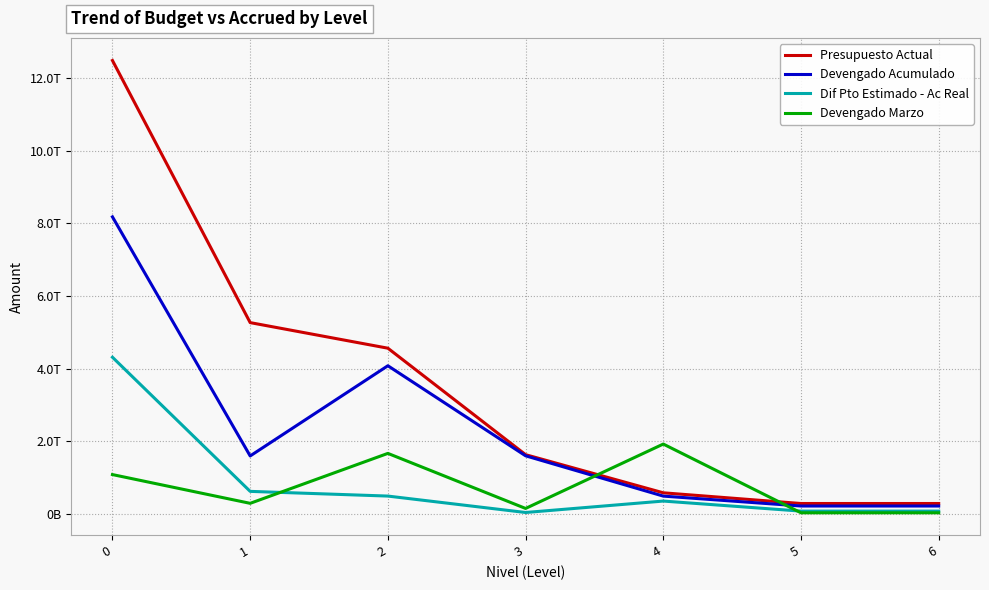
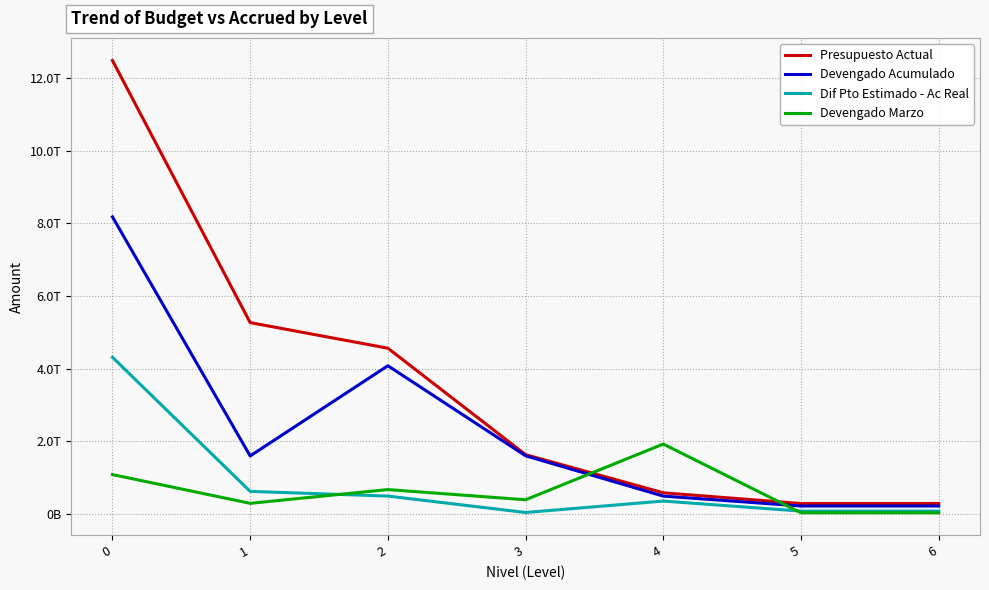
  {
    "Presupuesto Actual": {
      "0": "12.5T",
      "1": "5.3T",
      "2": "4.6T",
      "4": "0.6T"
    },
    "Devengado Acumulado": {
      "0": "8.2T",
      "1": "1.6T",
      "2": "4.1T",
      "4": "0.5T"
    },
    "Dif Pto Estimado - Ac Real": {
      "0": "4.3T",
      "1": "0.6T",
      "2": "0.5T",
      "3": "0.0T",
      "4": "0.3T"
    },
    "Devengado Marzo": {
      "0": "1.1T",
      "1": "0.3T",
-     "2": "1.7T",
-     "3": "0.1T",
+     "2": "0.7T",
+     "3": "0.4T",
      "4": "1.9T"
    }
  }
